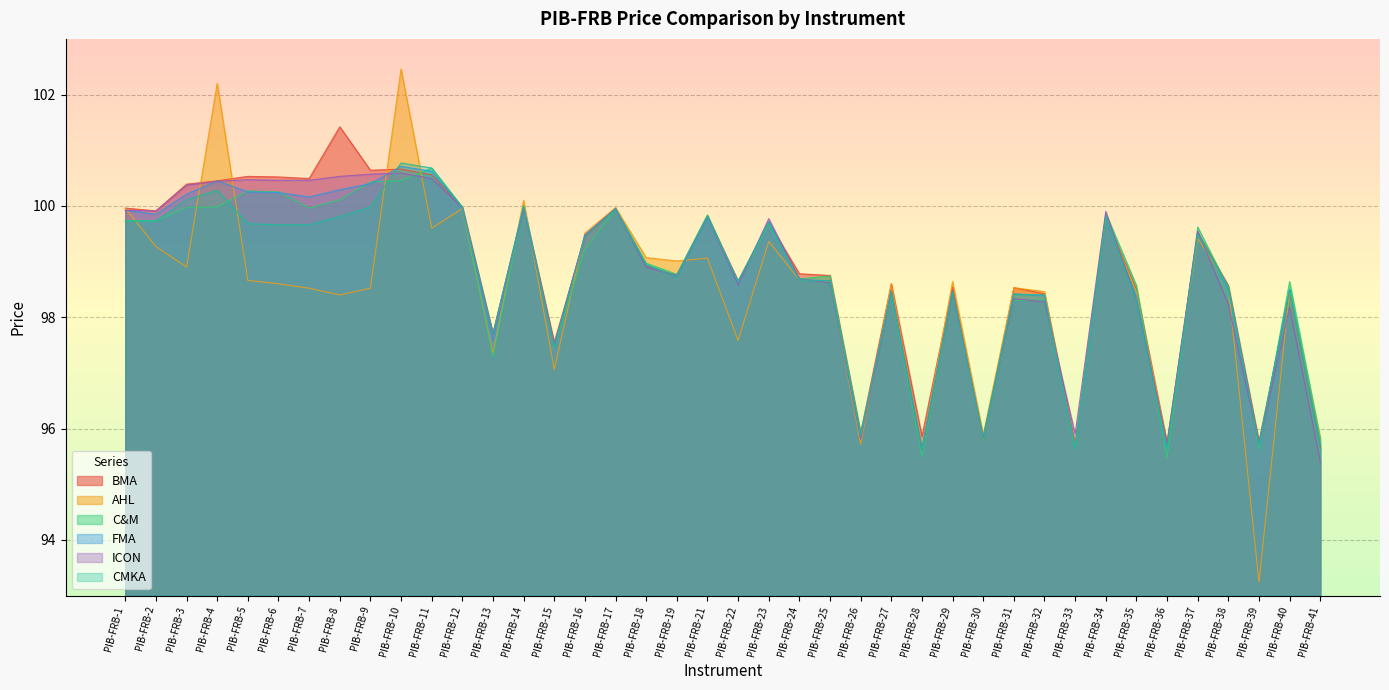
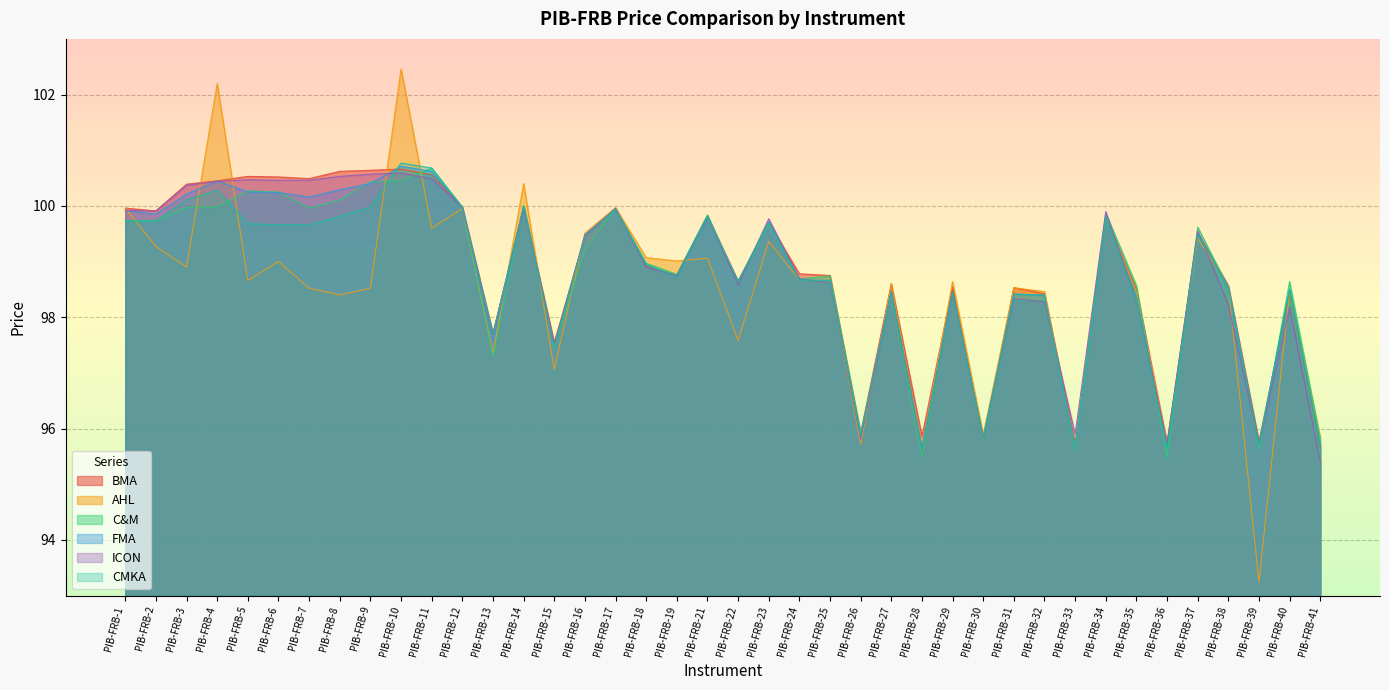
  {
    "BMA": {
      "PIB-FRB-5": 100.5,
      "PIB-FRB-6": 100.5,
-     "PIB-FRB-8": 101.4,
+     "PIB-FRB-8": 100.6,
      "PIB-FRB-9": 100.6,
      "PIB-FRB-10": 100.7,
      "PIB-FRB-11": 100.6,
      "PIB-FRB-15": 97.6,
      "PIB-FRB-24": 98.8,
      "PIB-FRB-28": 95.9,
      "PIB-FRB-29": 98.5,
      "PIB-FRB-35": 98.5
    },
    "AHL": {
      "PIB-FRB-2": 99.3,
      "PIB-FRB-3": 98.9,
      "PIB-FRB-4": 102.2,
      "PIB-FRB-5": 98.7,
-     "PIB-FRB-6": 98.6,
+     "PIB-FRB-6": 99.0,
      "PIB-FRB-7": 98.5,
      "PIB-FRB-8": 98.4,
      "PIB-FRB-9": 98.5,
      "PIB-FRB-10": 102.5,
      "PIB-FRB-11": 99.6,
      "PIB-FRB-13": 97.3,
-     "PIB-FRB-14": 100.1,
+     "PIB-FRB-14": 100.4,
      "PIB-FRB-15": 97.1,
      "PIB-FRB-18": 99.1,
      "PIB-FRB-19": 99.0,
      "PIB-FRB-21": 99.1,
      "PIB-FRB-22": 97.6,
      "PIB-FRB-23": 99.4,
      "PIB-FRB-26": 95.7,
      "PIB-FRB-29": 98.6,
      "PIB-FRB-30": 95.9,
      "PIB-FRB-35": 98.5,
      "PIB-FRB-37": 99.4,
      "PIB-FRB-39": 93.2
    },
    "ICON": {
      "PIB-FRB-5": 100.5,
      "PIB-FRB-6": 100.5,
      "PIB-FRB-8": 100.5,
      "PIB-FRB-9": 100.6,
      "PIB-FRB-10": 100.6,
      "PIB-FRB-11": 100.5,
      "PIB-FRB-23": 99.8,
      "PIB-FRB-26": 95.8,
      "PIB-FRB-33": 95.9,
      "PIB-FRB-38": 98.2,
      "PIB-FRB-40": 98.2,
      "PIB-FRB-41": 95.4
    }
  }
